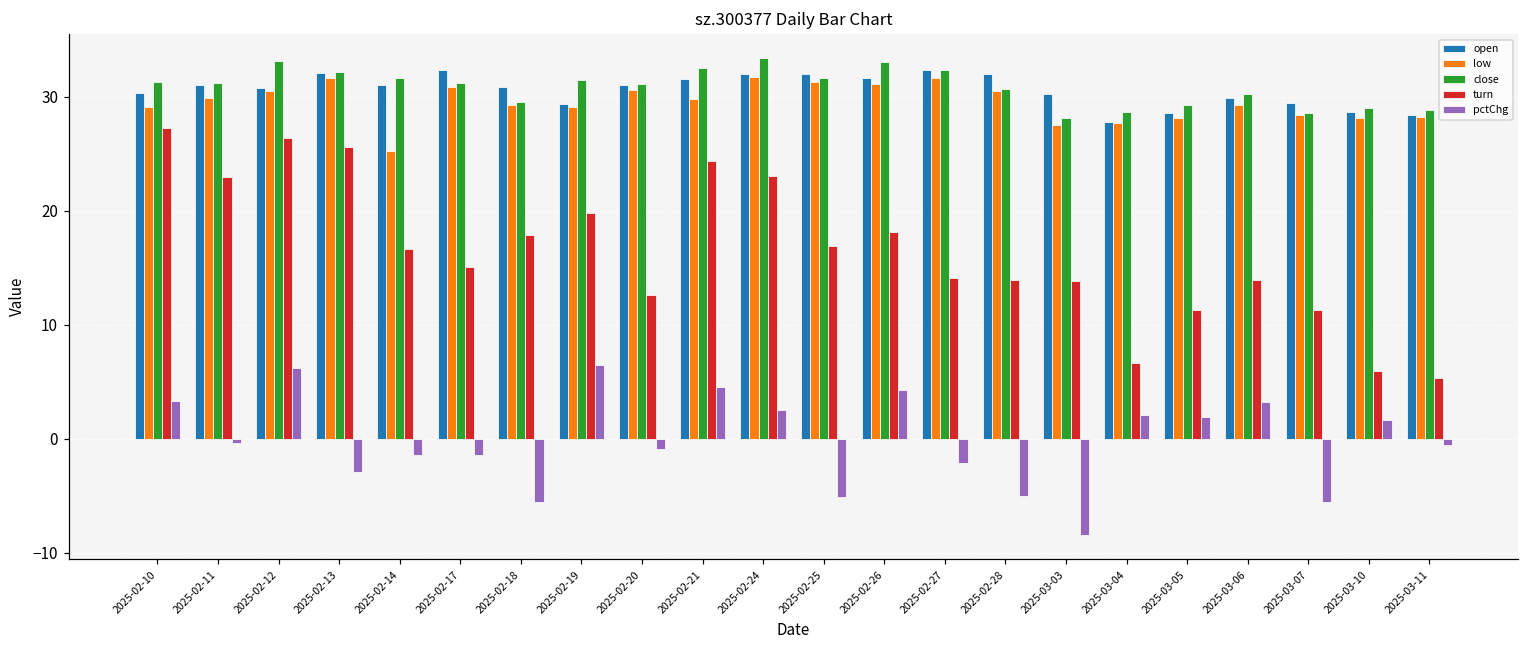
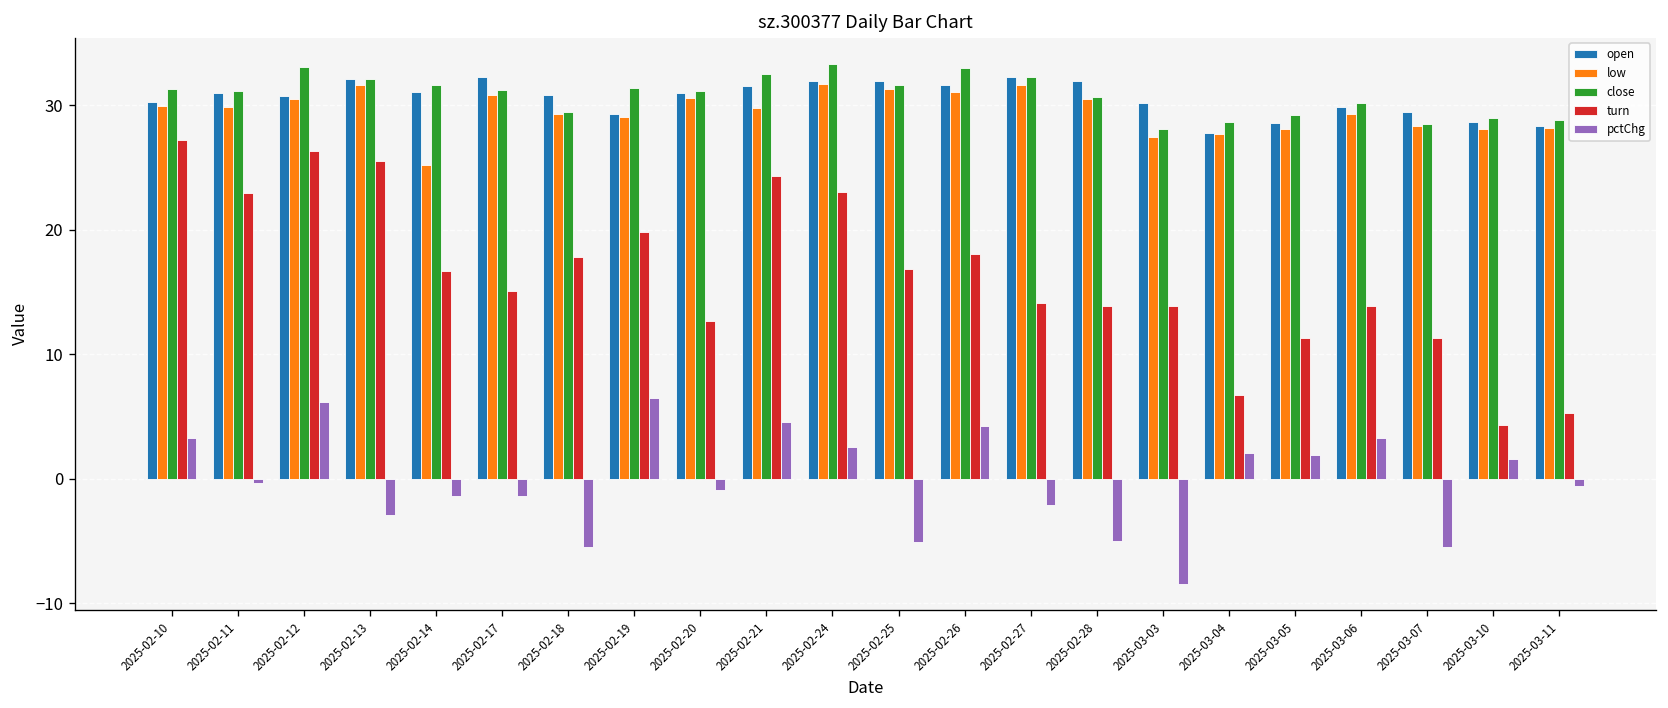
  {
    "open": {
      "2025-02-10": 30.3,
      "2025-02-11": 31.0,
      "2025-02-12": 30.8,
      "2025-02-13": 32.1,
      "2025-02-14": 31.1,
      "2025-02-17": 32.3,
      "2025-02-18": 30.9,
      "2025-02-19": 29.3,
      "2025-02-20": 31.0,
      "2025-02-21": 31.6,
      "2025-02-24": 31.9,
      "2025-02-25": 32.0,
      "2025-02-26": 31.7,
      "2025-02-27": 32.3,
      "2025-02-28": 32.0,
      "2025-03-03": 30.2,
      "2025-03-04": 27.8,
      "2025-03-05": 28.6,
      "2025-03-06": 29.9,
      "2025-03-07": 29.5,
      "2025-03-10": 28.6,
      "2025-03-11": 28.4
    },
    "low": {
-     "2025-02-10": 29.1,
+     "2025-02-10": 30.0,
      "2025-02-11": 29.9,
      "2025-02-12": 30.5,
      "2025-02-13": 31.7,
      "2025-02-14": 25.2,
      "2025-02-17": 30.8,
      "2025-02-18": 29.3,
      "2025-02-19": 29.1,
      "2025-02-20": 30.6,
      "2025-02-21": 29.8,
      "2025-02-24": 31.7,
      "2025-02-25": 31.3,
      "2025-02-26": 31.1,
      "2025-02-27": 31.6,
      "2025-02-28": 30.5,
      "2025-03-03": 27.5,
      "2025-03-04": 27.7,
      "2025-03-05": 28.1,
      "2025-03-06": 29.3,
      "2025-03-07": 28.4,
      "2025-03-10": 28.1,
      "2025-03-11": 28.2
    },
    "close": {
      "2025-02-10": 31.3,
      "2025-02-11": 31.2,
      "2025-02-12": 33.1,
      "2025-02-13": 32.1,
      "2025-02-14": 31.7,
      "2025-02-17": 31.2,
      "2025-02-18": 29.5,
      "2025-02-19": 31.4,
      "2025-02-20": 31.1,
      "2025-02-21": 32.5,
      "2025-02-24": 33.4,
      "2025-02-25": 31.7,
      "2025-02-26": 33.0,
      "2025-02-27": 32.3,
      "2025-02-28": 30.7,
      "2025-03-03": 28.1,
      "2025-03-04": 28.7,
      "2025-03-05": 29.2,
      "2025-03-06": 30.2,
      "2025-03-07": 28.5,
      "2025-03-10": 29.0,
      "2025-03-11": 28.8
    },
    "turn": {
      "2025-02-10": 27.2,
      "2025-02-11": 23.0,
      "2025-02-12": 26.3,
      "2025-02-13": 25.6,
      "2025-02-14": 16.7,
      "2025-02-17": 15.1,
      "2025-02-18": 17.8,
      "2025-02-19": 19.8,
      "2025-02-20": 12.6,
      "2025-02-21": 24.3,
      "2025-02-24": 23.1,
      "2025-02-25": 16.9,
      "2025-02-26": 18.1,
      "2025-02-27": 14.1,
      "2025-02-28": 13.9,
      "2025-03-03": 13.9,
      "2025-03-04": 6.7,
      "2025-03-05": 11.3,
      "2025-03-06": 13.9,
      "2025-03-07": 11.3,
-     "2025-03-10": 5.9,
+     "2025-03-10": 4.3,
      "2025-03-11": 5.3
    },
    "pctChg": {
      "2025-02-10": 3.3,
      "2025-02-11": -0.4,
      "2025-02-12": 6.2,
      "2025-02-13": -2.9,
      "2025-02-14": -1.4,
      "2025-02-17": -1.4,
      "2025-02-18": -5.5,
      "2025-02-19": 6.5,
      "2025-02-20": -0.9,
      "2025-02-21": 4.5,
      "2025-02-24": 2.5,
      "2025-02-25": -5.1,
      "2025-02-26": 4.3,
      "2025-02-27": -2.1,
      "2025-02-28": -5.0,
      "2025-03-03": -8.4,
      "2025-03-04": 2.1,
      "2025-03-05": 1.9,
      "2025-03-06": 3.2,
      "2025-03-07": -5.5,
      "2025-03-10": 1.6,
      "2025-03-11": -0.6
    }
  }
